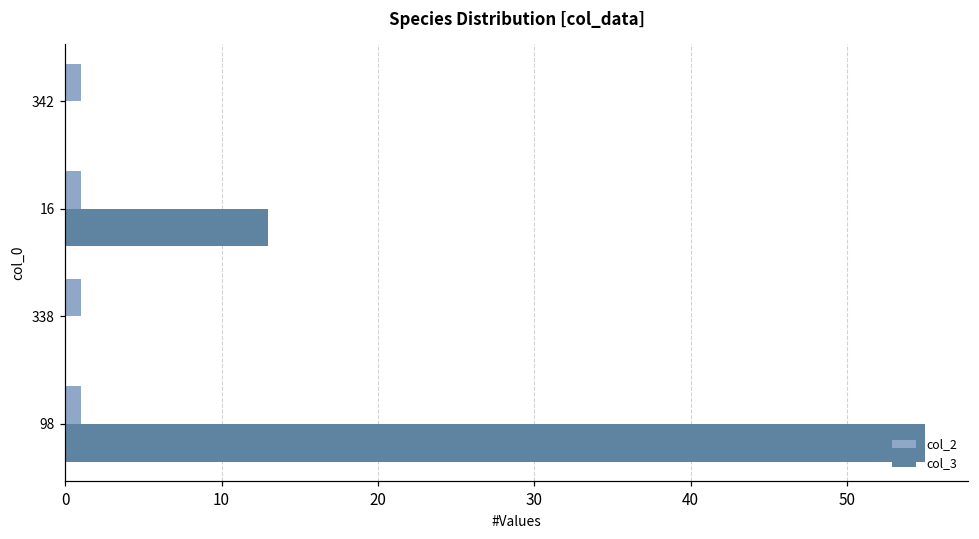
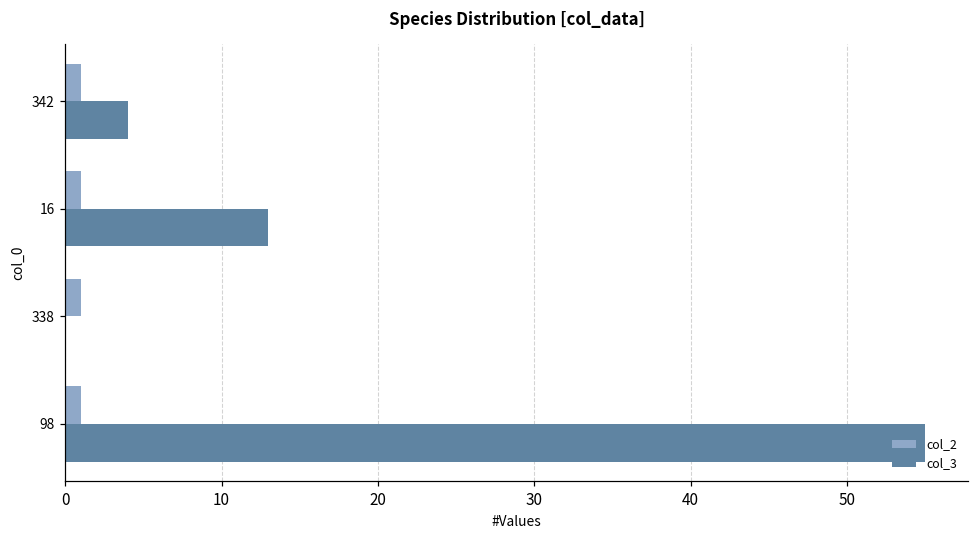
  {
    "col_2": {
      "342": 1,
      "16": 1,
      "338": 1,
      "98": 1
    },
    "col_3": {
-     "342": 0,
+     "342": 4,
      "16": 13,
      "338": 0,
      "98": 55
    }
  }
